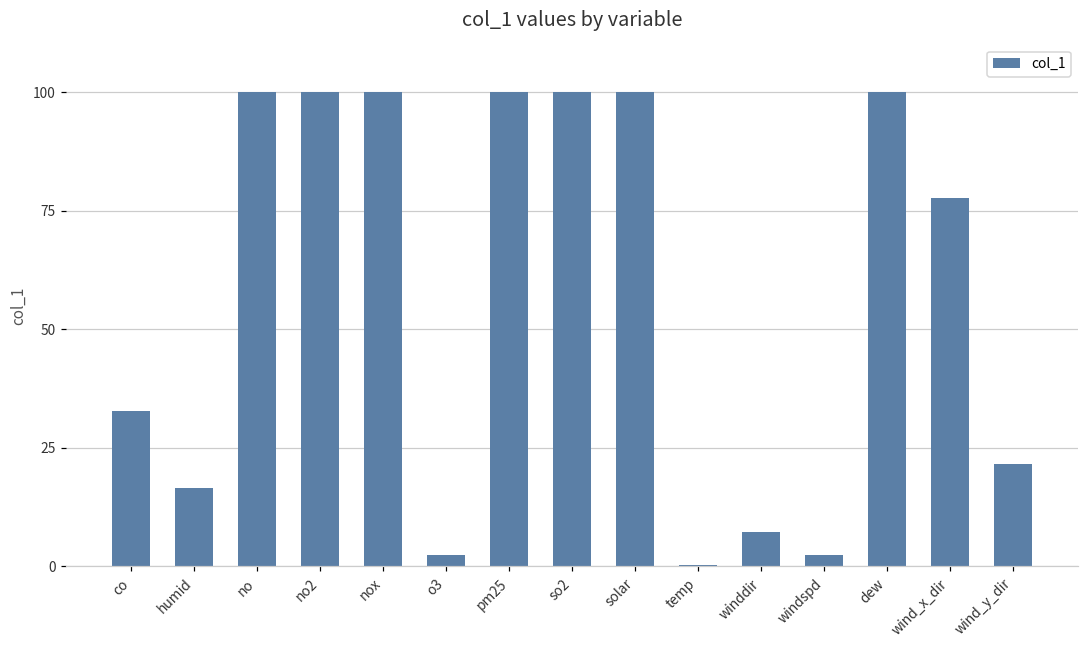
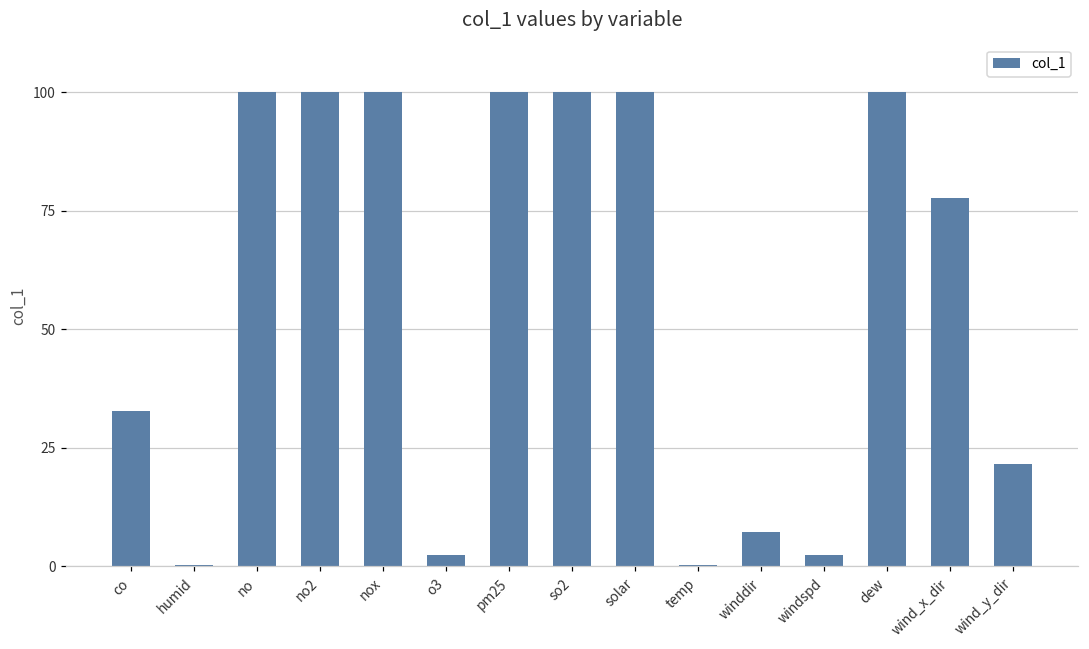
  {
    "co": 33,
-   "humid": 16,
+   "humid": 0,
    "no": 100,
    "no2": 100,
    "nox": 100,
    "o3": 2,
    "pm25": 100,
    "so2": 100,
    "solar": 100,
    "winddir": 7,
    "windspd": 2,
    "dew": 100,
    "wind_x_dir": 78,
    "wind_y_dir": 21
  }
